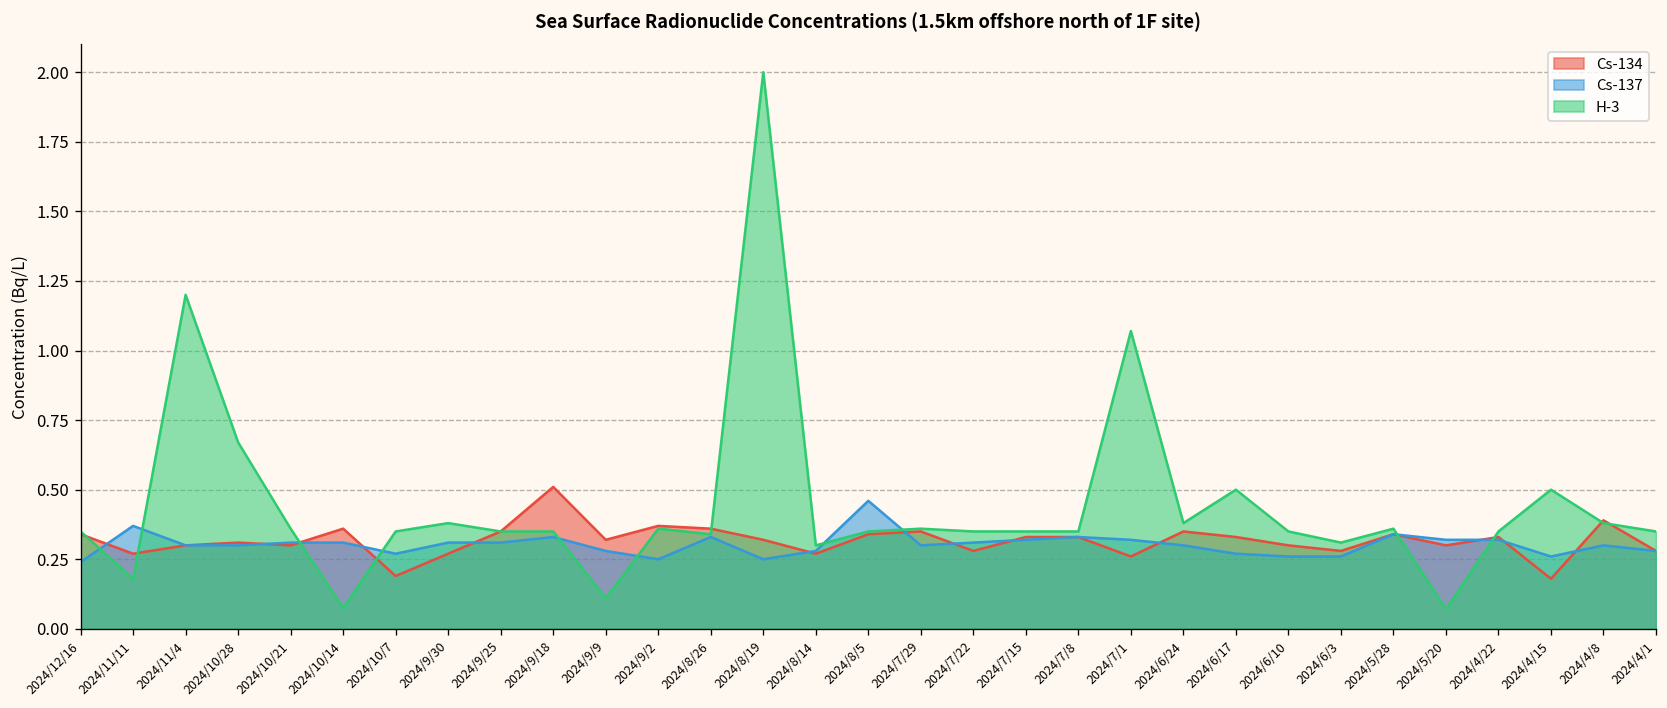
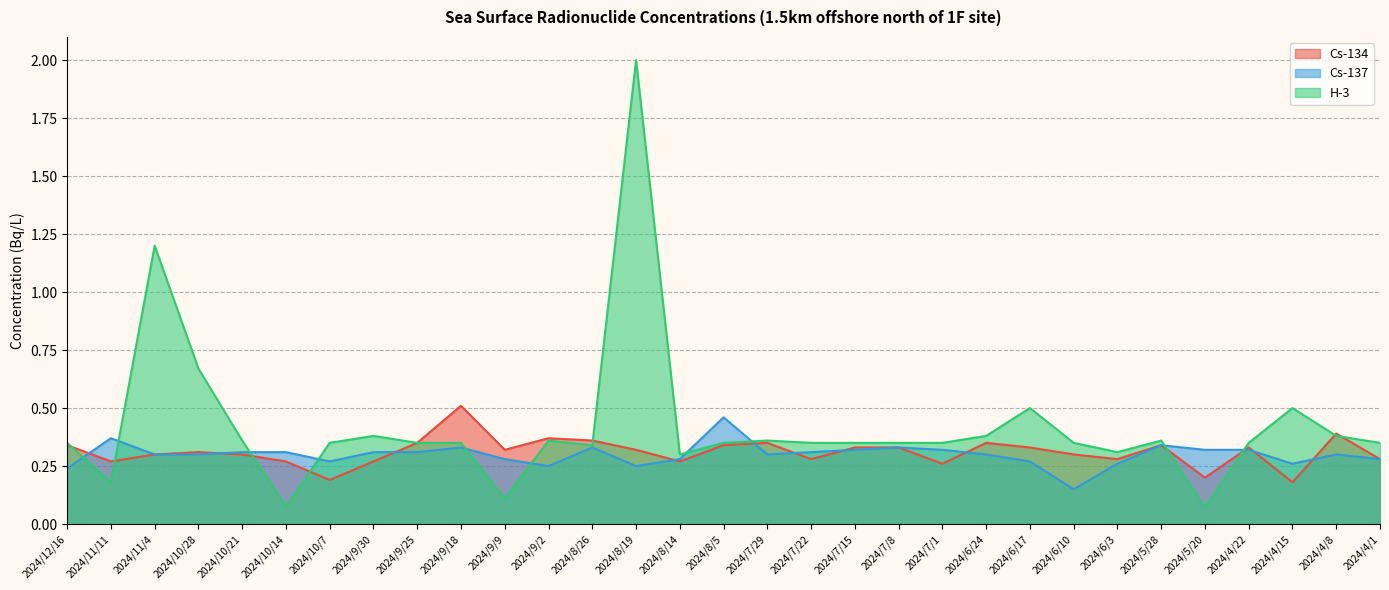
  {
    "Cs-134": {
      "2024/11/11": 0.27,
-     "2024/10/14": 0.36,
+     "2024/10/14": 0.27,
      "2024/10/7": 0.19,
      "2024/9/30": 0.27,
      "2024/9/18": 0.51,
      "2024/9/9": 0.32,
      "2024/8/26": 0.36,
      "2024/8/19": 0.32,
      "2024/7/22": 0.28,
      "2024/7/1": 0.26,
      "2024/6/24": 0.35,
      "2024/6/17": 0.33,
      "2024/6/10": 0.30,
      "2024/6/3": 0.28,
-     "2024/5/20": 0.3,
+     "2024/5/20": 0.2,
      "2024/4/15": 0.18
    },
    "Cs-137": {
      "2024/12/16": 0.24,
      "2024/11/11": 0.37,
      "2024/10/14": 0.31,
      "2024/10/7": 0.27,
      "2024/9/30": 0.31,
      "2024/9/25": 0.31,
      "2024/9/18": 0.33,
      "2024/9/9": 0.28,
      "2024/9/2": 0.25,
      "2024/8/19": 0.25,
      "2024/8/5": 0.46,
      "2024/7/29": 0.30,
      "2024/7/22": 0.31,
      "2024/7/1": 0.32,
      "2024/6/24": 0.30,
      "2024/6/17": 0.27,
-     "2024/6/10": 0.26,
+     "2024/6/10": 0.15,
      "2024/6/3": 0.26,
      "2024/5/20": 0.32,
      "2024/4/15": 0.26,
      "2024/4/8": 0.30
    },
    "H-3": {
      "2024/11/11": 0.18,
      "2024/11/4": 1.20,
      "2024/10/28": 0.67,
      "2024/10/21": 0.36,
      "2024/10/14": 0.08,
      "2024/10/7": 0.35,
      "2024/9/30": 0.38,
      "2024/9/18": 0.35,
      "2024/9/9": 0.11,
      "2024/8/19": 2.00,
      "2024/8/14": 0.30,
      "2024/7/22": 0.35,
      "2024/7/15": 0.35,
      "2024/7/8": 0.35,
-     "2024/7/1": 1.07,
+     "2024/7/1": 0.35,
      "2024/6/24": 0.38,
      "2024/6/17": 0.50,
      "2024/6/10": 0.35,
      "2024/6/3": 0.31,
      "2024/5/28": 0.36,
      "2024/5/20": 0.07,
      "2024/4/22": 0.35,
      "2024/4/15": 0.50,
      "2024/4/1": 0.35
    }
  }
